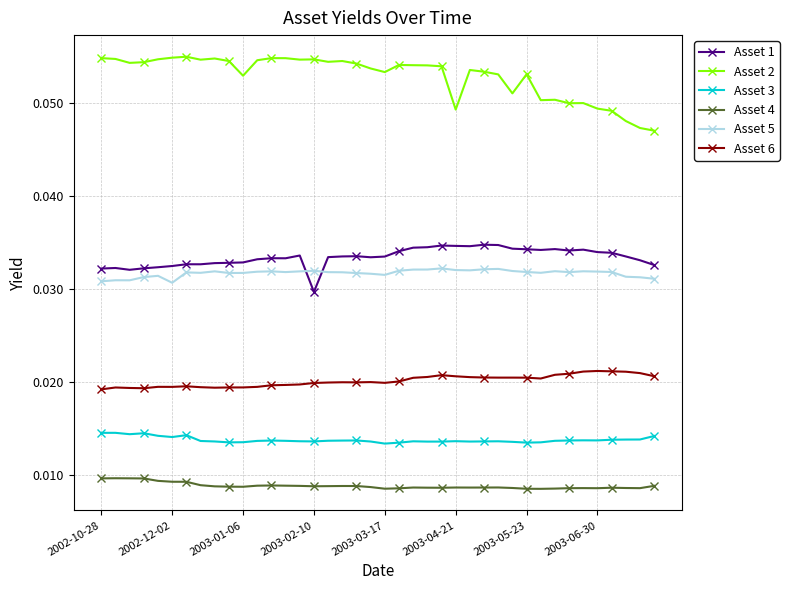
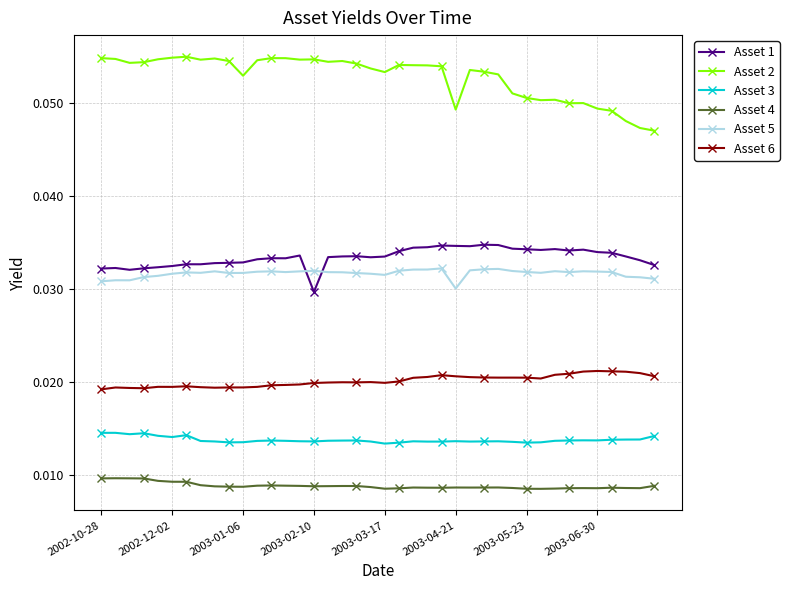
  {
    "Asset 1": {
      "2002-10-28": 0.032,
      "2002-12-02": 0.032,
      "2003-01-06": 0.033,
      "2003-02-10": 0.030,
      "2003-03-17": 0.033,
      "2003-04-21": 0.035,
      "2003-05-23": 0.034,
      "2003-06-30": 0.034
    },
    "Asset 2": {
      "2002-10-28": 0.055,
      "2002-12-02": 0.055,
      "2003-01-06": 0.053,
      "2003-02-10": 0.055,
      "2003-03-17": 0.053,
      "2003-04-21": 0.049,
-     "2003-05-23": 0.053,
+     "2003-05-23": 0.051,
      "2003-06-30": 0.049
    },
    "Asset 3": {
      "2002-10-28": 0.014,
      "2002-12-02": 0.014,
      "2003-01-06": 0.013,
      "2003-02-10": 0.014,
      "2003-03-17": 0.013,
      "2003-04-21": 0.014,
      "2003-05-23": 0.013,
      "2003-06-30": 0.014
    },
    "Asset 4": {
      "2002-10-28": 0.010,
      "2002-12-02": 0.009,
      "2003-01-06": 0.009,
      "2003-02-10": 0.009,
      "2003-03-17": 0.008,
      "2003-04-21": 0.009,
      "2003-05-23": 0.008,
      "2003-06-30": 0.009
    },
    "Asset 5": {
      "2002-10-28": 0.031,
-     "2002-12-02": 0.031,
+     "2002-12-02": 0.032,
      "2003-01-06": 0.032,
      "2003-02-10": 0.032,
      "2003-03-17": 0.031,
-     "2003-04-21": 0.032,
+     "2003-04-21": 0.030,
      "2003-05-23": 0.032,
      "2003-06-30": 0.032
    },
    "Asset 6": {
      "2002-10-28": 0.019,
      "2002-12-02": 0.019,
      "2003-01-06": 0.019,
      "2003-02-10": 0.020,
      "2003-03-17": 0.020,
      "2003-04-21": 0.021,
      "2003-05-23": 0.020,
      "2003-06-30": 0.021
    }
  }
